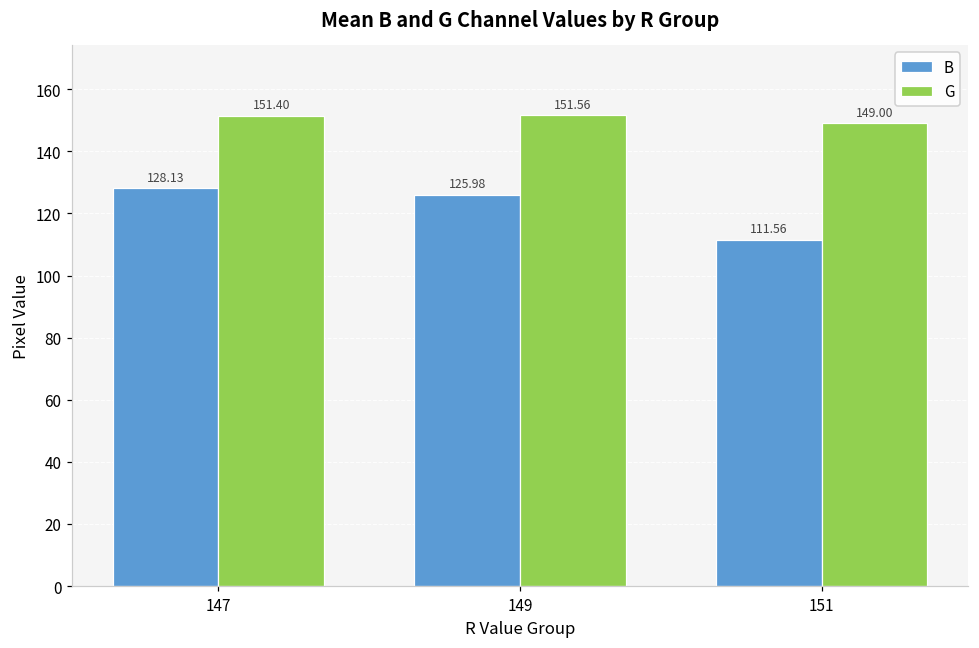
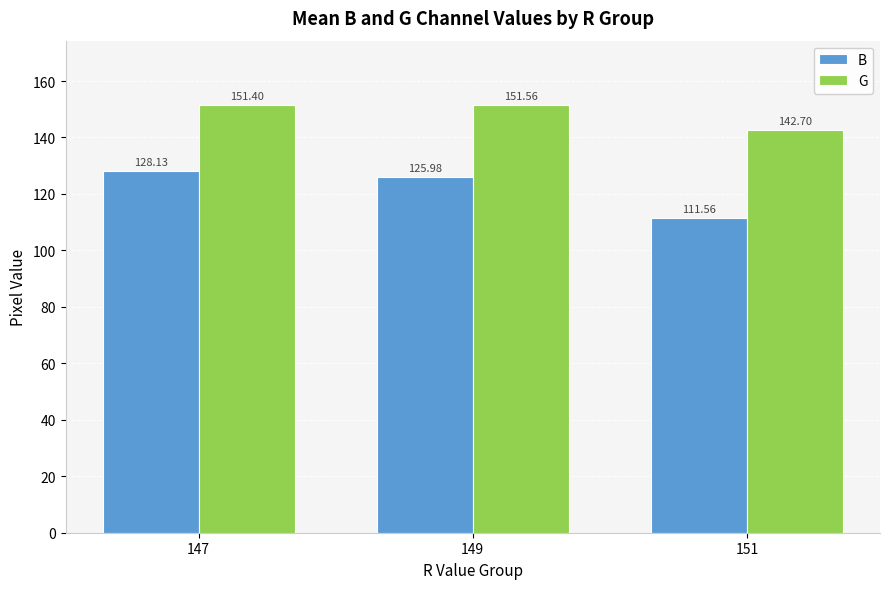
  {
    "B": {
      "147": 128.13,
      "149": 125.98,
      "151": 111.56
    },
    "G": {
      "147": 151.40,
      "149": 151.56,
-     "151": 149.00
+     "151": 142.70
    }
  }
